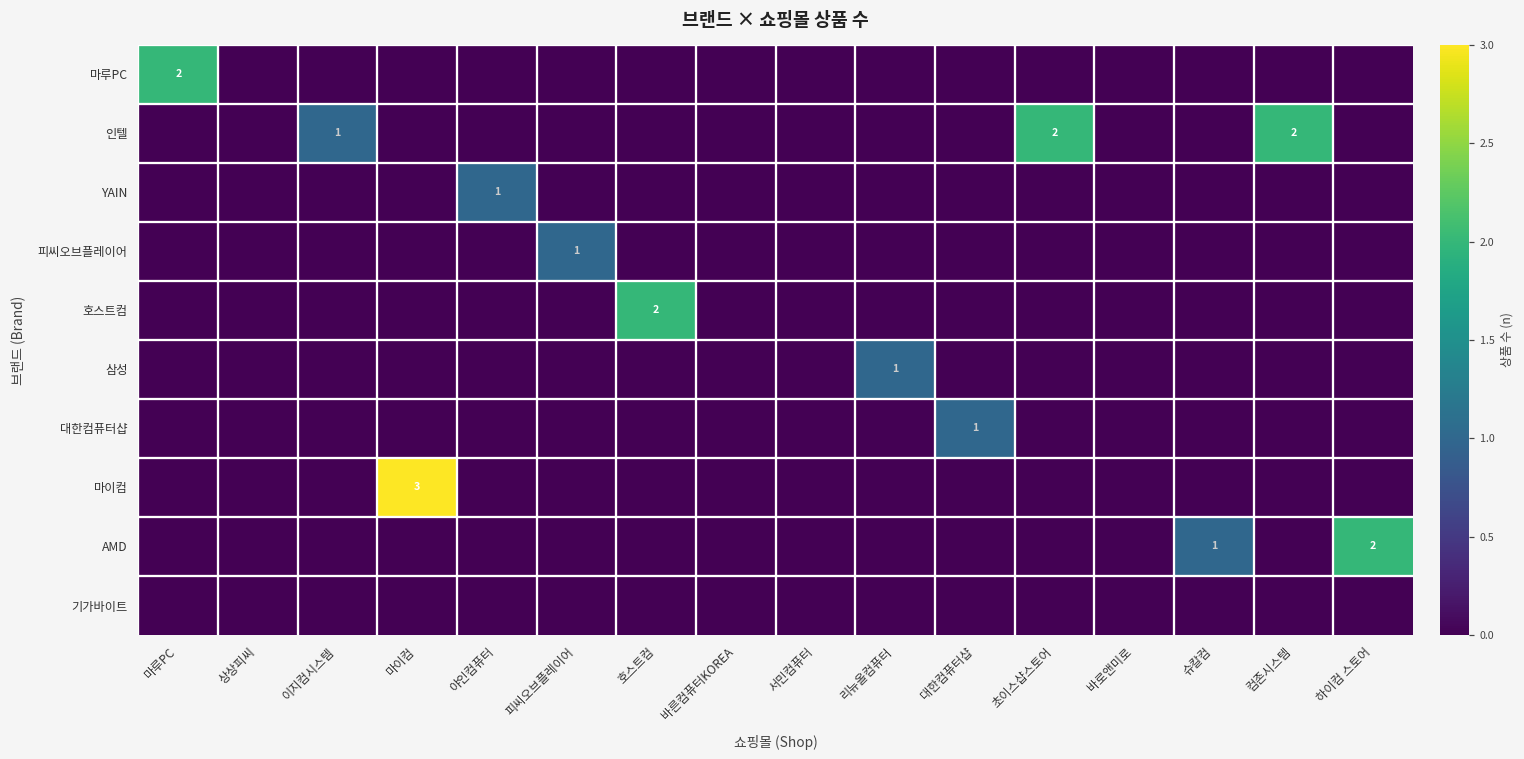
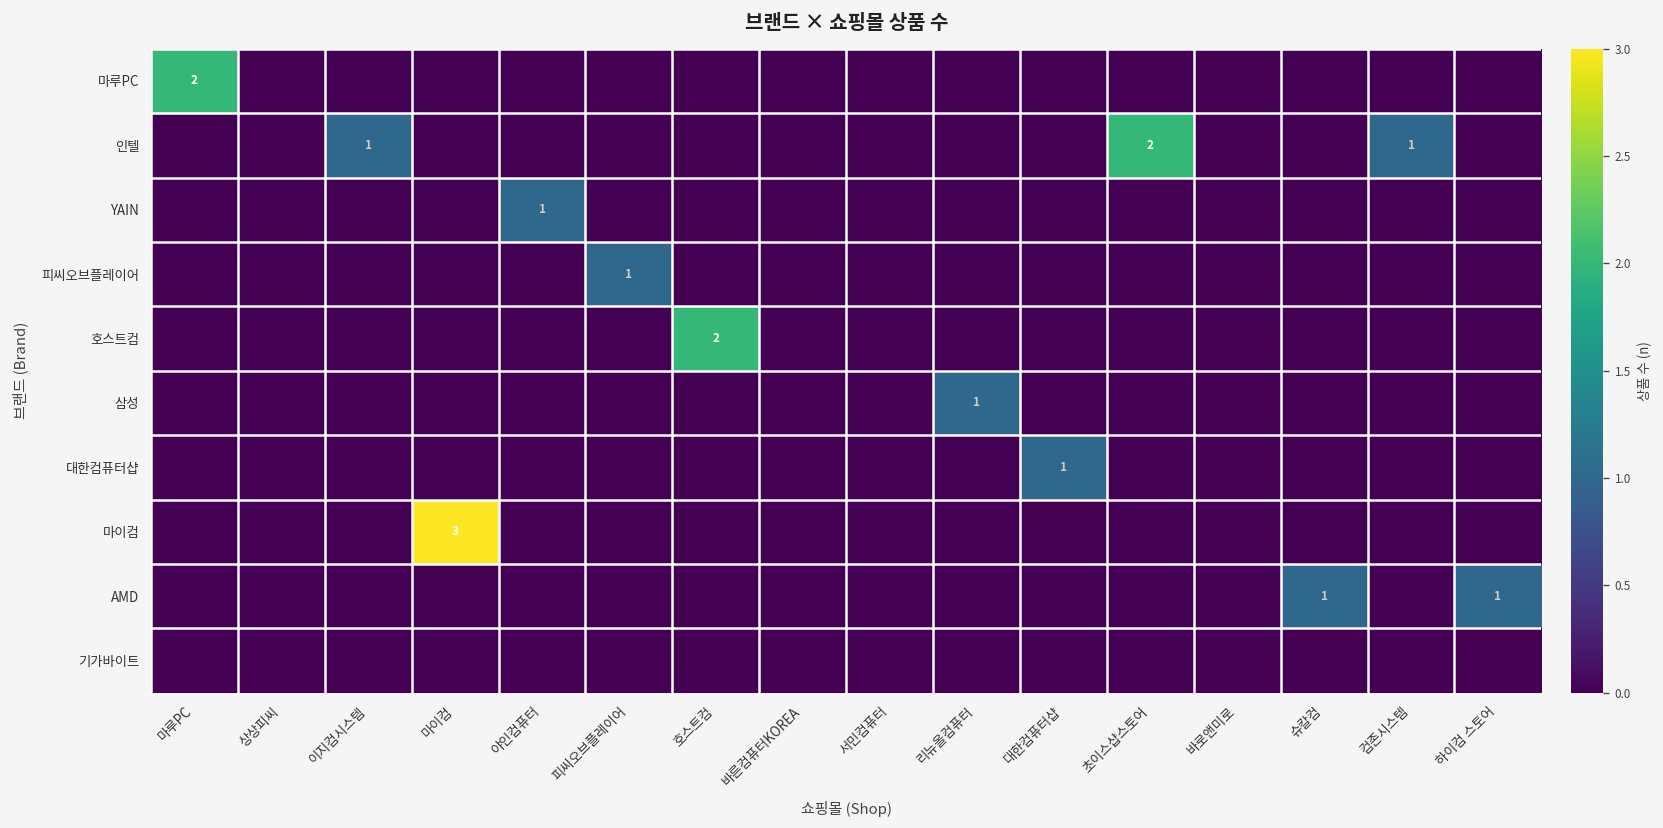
  {
    "마루PC": {
      "마루PC": 2
    },
    "인텔": {
      "이지컴시스템": 1,
      "초이스샵스토어": 2,
-     "컴존시스템": 2
+     "컴존시스템": 1
    },
    "YAIN": {
      "야인컴퓨터": 1
    },
    "피씨오브플레이어": {
      "피씨오브플레이어": 1
    },
    "호스트컴": {
      "호스트컴": 2
    },
    "삼성": {
      "리뉴올컴퓨터": 1
    },
    "대한컴퓨터샵": {
      "대한컴퓨터샵": 1
    },
    "마이컴": {
      "마이컴": 3
    },
    "AMD": {
      "슈칼컴": 1,
-     "하이컴 스토어": 2
+     "하이컴 스토어": 1
    }
  }
